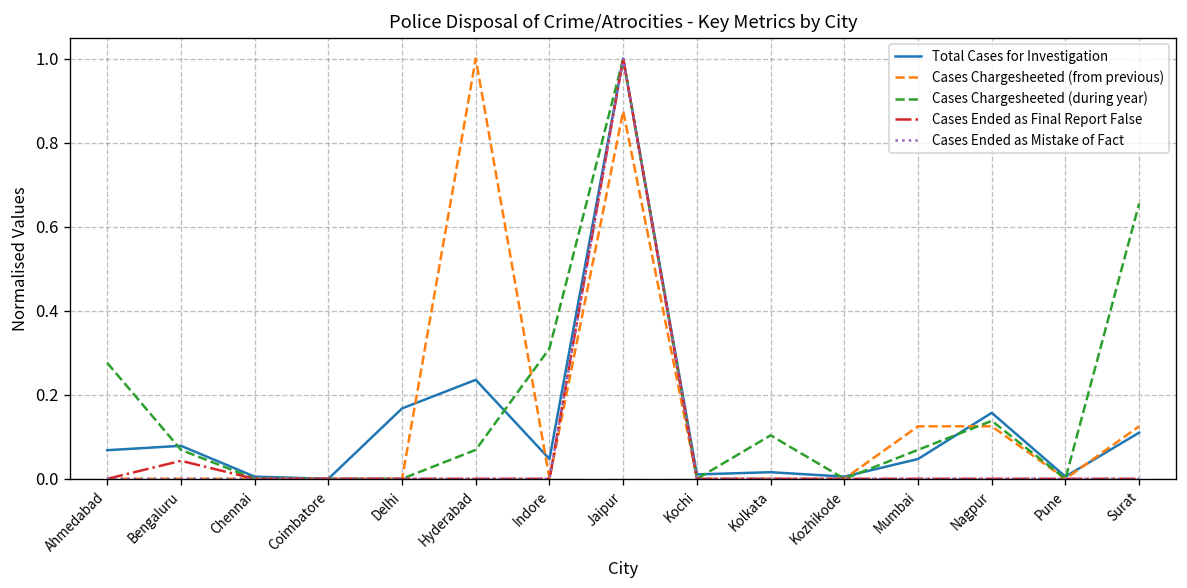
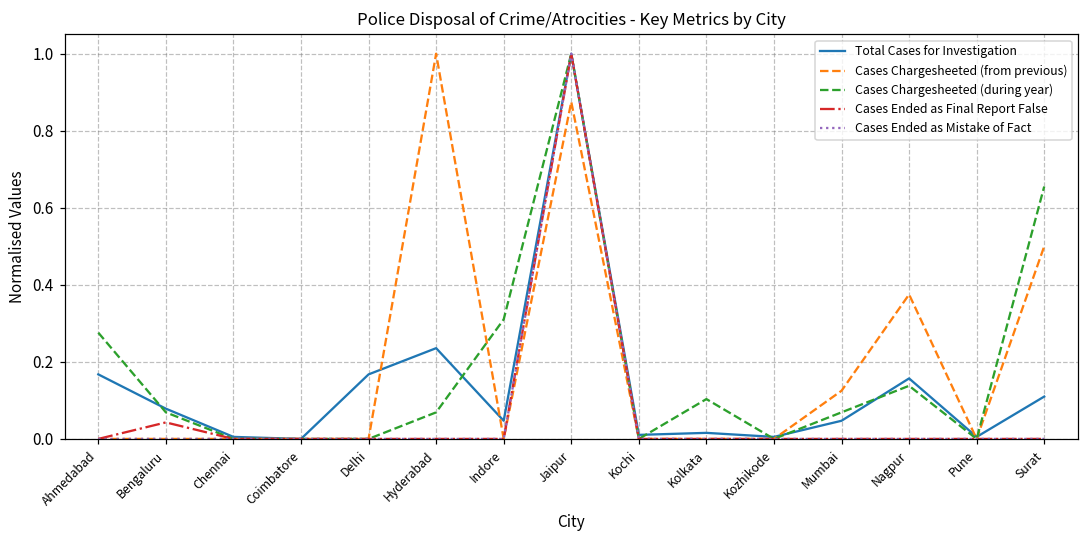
  {
    "Total Cases for Investigation": {
-     "Ahmedabad": 0.07,
+     "Ahmedabad": 0.17,
      "Bengaluru": 0.08,
      "Delhi": 0.17,
      "Hyderabad": 0.24,
      "Indore": 0.05,
      "Kochi": 0.01,
      "Kolkata": 0.02,
      "Mumbai": 0.05,
      "Nagpur": 0.16,
      "Surat": 0.11
    },
    "Cases Chargesheeted (from previous)": {
      "Hyderabad": 1.00,
      "Jaipur": 0.88,
      "Mumbai": 0.13,
-     "Nagpur": 0.13,
-     "Surat": 0.13
+     "Nagpur": 0.38,
+     "Surat": 0.50
    },
    "Cases Chargesheeted (during year)": {
      "Ahmedabad": 0.28,
      "Bengaluru": 0.07,
      "Hyderabad": 0.07,
      "Indore": 0.31,
      "Kolkata": 0.10,
      "Mumbai": 0.07,
      "Nagpur": 0.14,
      "Surat": 0.66
    },
    "Cases Ended as Final Report False": {
      "Bengaluru": 0.04
    }
  }
